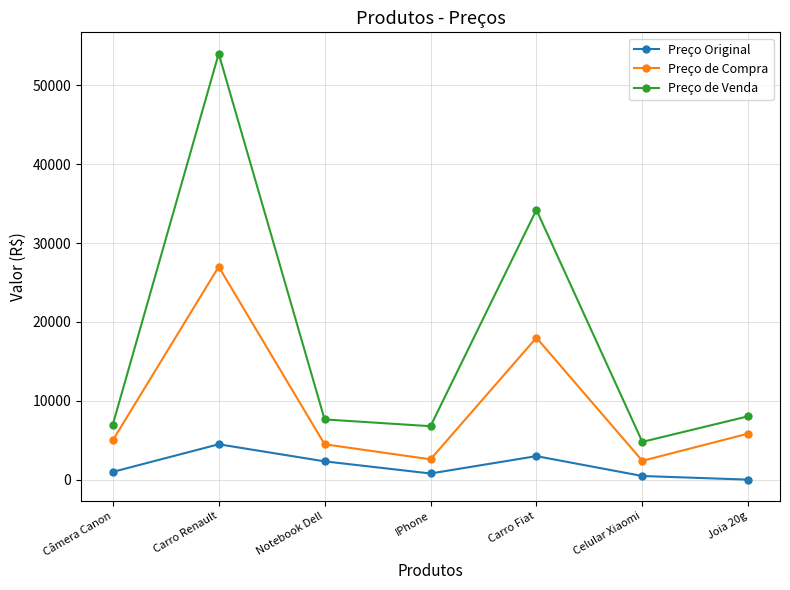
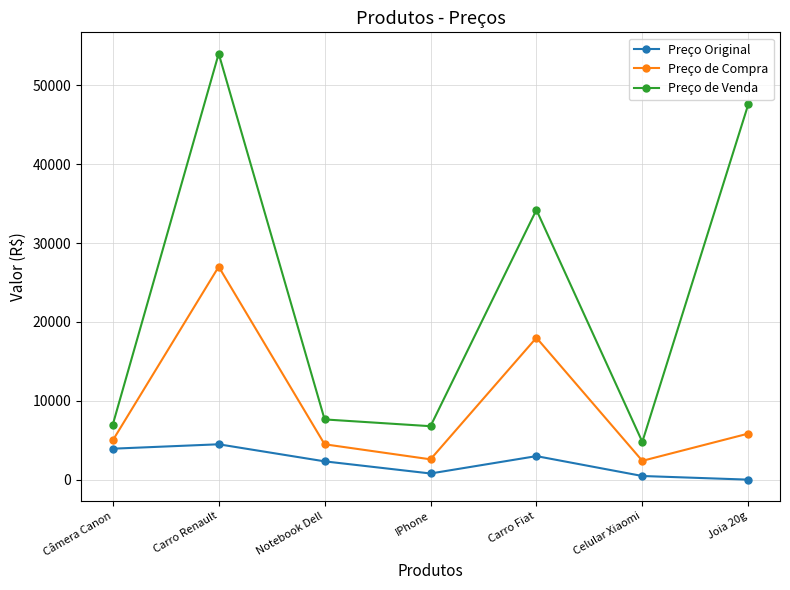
  {
    "Preço Original": {
-     "Câmera Canon": 1000,
+     "Câmera Canon": 4000,
      "Carro Renault": 5000,
      "Notebook Dell": 2000,
      "IPhone": 1000,
      "Carro Fiat": 3000,
      "Celular Xiaomi": 0,
      "Joia 20g": 0
    },
    "Preço de Compra": {
      "Câmera Canon": 5000,
      "Carro Renault": 27000,
      "Notebook Dell": 4000,
      "IPhone": 3000,
      "Carro Fiat": 18000,
      "Celular Xiaomi": 2000,
      "Joia 20g": 6000
    },
    "Preço de Venda": {
      "Câmera Canon": 7000,
      "Carro Renault": 54000,
      "Notebook Dell": 8000,
      "IPhone": 7000,
      "Carro Fiat": 34000,
      "Celular Xiaomi": 5000,
-     "Joia 20g": 8000
+     "Joia 20g": 48000
    }
  }
